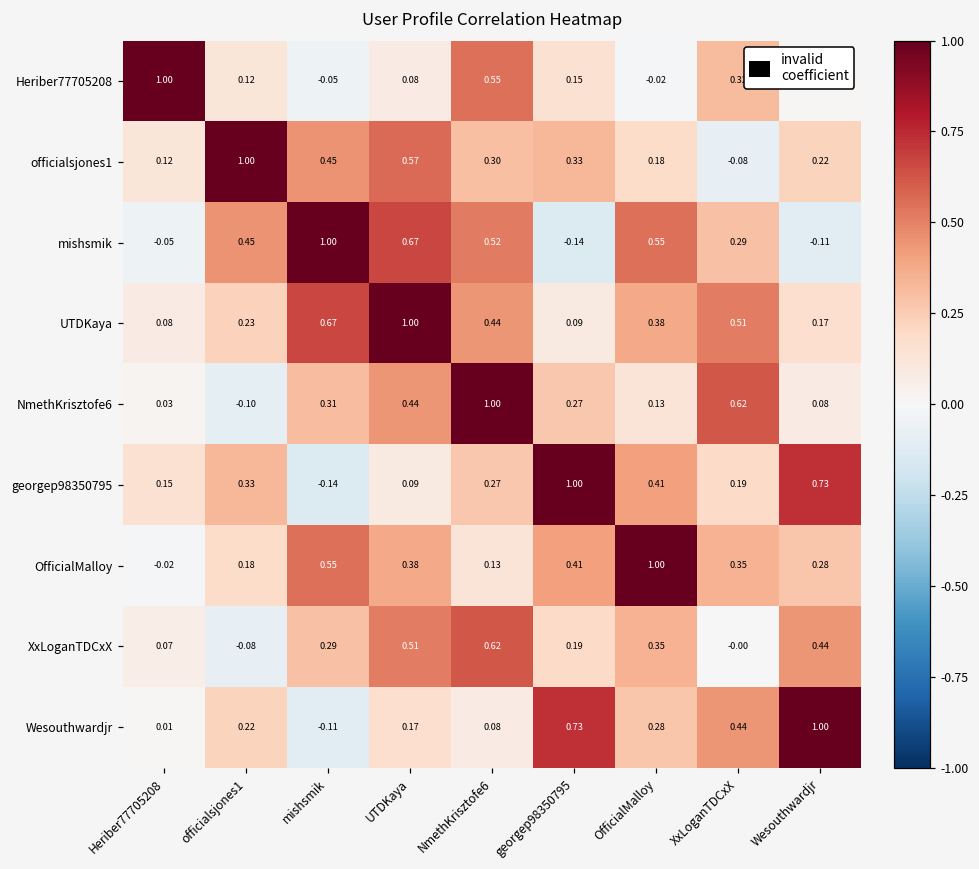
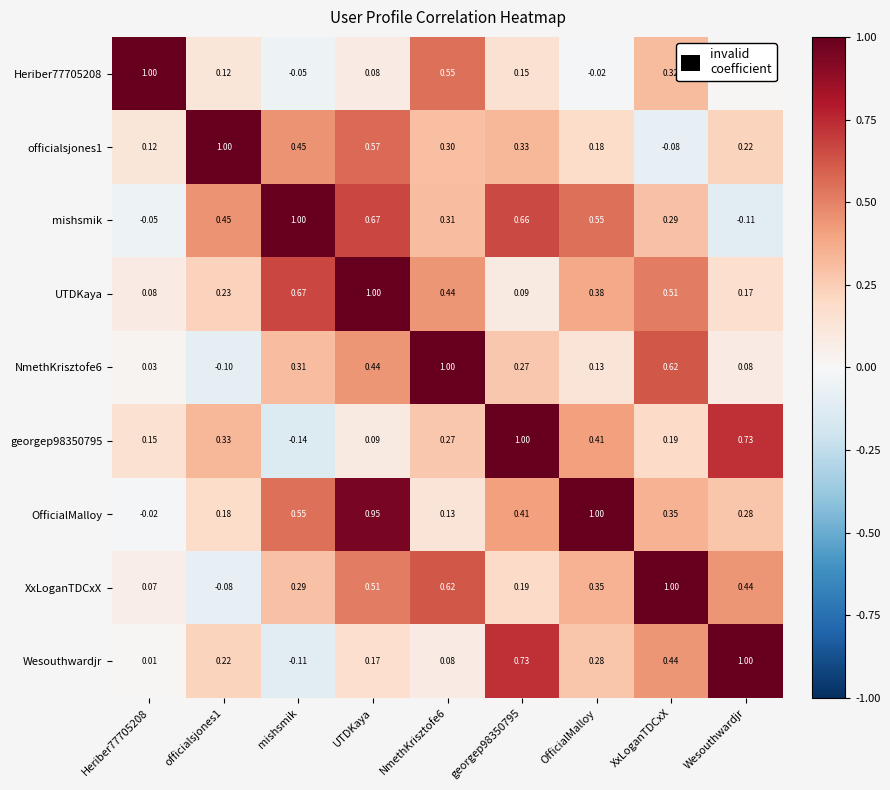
  {
    "Heriber77705208": {
      "Heriber77705208": 1.00,
      "officialsjones1": 0.12,
      "mishsmik": -0.05,
      "UTDKaya": 0.08,
      "NmethKrisztofe6": 0.55,
      "georgep98350795": 0.15,
      "OfficialMalloy": -0.02
    },
    "officialsjones1": {
      "Heriber77705208": 0.12,
      "officialsjones1": 1.00,
      "mishsmik": 0.45,
      "UTDKaya": 0.57,
      "NmethKrisztofe6": 0.30,
      "georgep98350795": 0.33,
      "OfficialMalloy": 0.18,
      "XxLoganTDCxX": -0.08,
      "Wesouthwardjr": 0.22
    },
    "mishsmik": {
      "Heriber77705208": -0.05,
      "officialsjones1": 0.45,
      "mishsmik": 1.00,
      "UTDKaya": 0.67,
-     "NmethKrisztofe6": 0.52,
-     "georgep98350795": -0.14,
+     "NmethKrisztofe6": 0.31,
+     "georgep98350795": 0.66,
      "OfficialMalloy": 0.55,
      "XxLoganTDCxX": 0.29,
      "Wesouthwardjr": -0.11
    },
    "UTDKaya": {
      "Heriber77705208": 0.08,
      "officialsjones1": 0.23,
      "mishsmik": 0.67,
      "UTDKaya": 1.00,
      "NmethKrisztofe6": 0.44,
      "georgep98350795": 0.09,
      "OfficialMalloy": 0.38,
      "XxLoganTDCxX": 0.51,
      "Wesouthwardjr": 0.17
    },
    "NmethKrisztofe6": {
      "Heriber77705208": 0.03,
      "officialsjones1": -0.10,
      "mishsmik": 0.31,
      "UTDKaya": 0.44,
      "NmethKrisztofe6": 1.00,
      "georgep98350795": 0.27,
      "OfficialMalloy": 0.13,
      "XxLoganTDCxX": 0.62,
      "Wesouthwardjr": 0.08
    },
    "georgep98350795": {
      "Heriber77705208": 0.15,
      "officialsjones1": 0.33,
      "mishsmik": -0.14,
      "UTDKaya": 0.09,
      "NmethKrisztofe6": 0.27,
      "georgep98350795": 1.00,
      "OfficialMalloy": 0.41,
      "XxLoganTDCxX": 0.19,
      "Wesouthwardjr": 0.73
    },
    "OfficialMalloy": {
      "Heriber77705208": -0.02,
      "officialsjones1": 0.18,
      "mishsmik": 0.55,
-     "UTDKaya": 0.38,
+     "UTDKaya": 0.95,
      "NmethKrisztofe6": 0.13,
      "georgep98350795": 0.41,
      "OfficialMalloy": 1.00,
      "XxLoganTDCxX": 0.35,
      "Wesouthwardjr": 0.28
    },
    "XxLoganTDCxX": {
      "Heriber77705208": 0.07,
      "officialsjones1": -0.08,
      "mishsmik": 0.29,
      "UTDKaya": 0.51,
      "NmethKrisztofe6": 0.62,
      "georgep98350795": 0.19,
      "OfficialMalloy": 0.35,
-     "XxLoganTDCxX": -0.00,
+     "XxLoganTDCxX": 1.00,
      "Wesouthwardjr": 0.44
    },
    "Wesouthwardjr": {
      "Heriber77705208": 0.01,
      "officialsjones1": 0.22,
      "mishsmik": -0.11,
      "UTDKaya": 0.17,
      "NmethKrisztofe6": 0.08,
      "georgep98350795": 0.73,
      "OfficialMalloy": 0.28,
      "XxLoganTDCxX": 0.44,
      "Wesouthwardjr": 1.00
    }
  }
